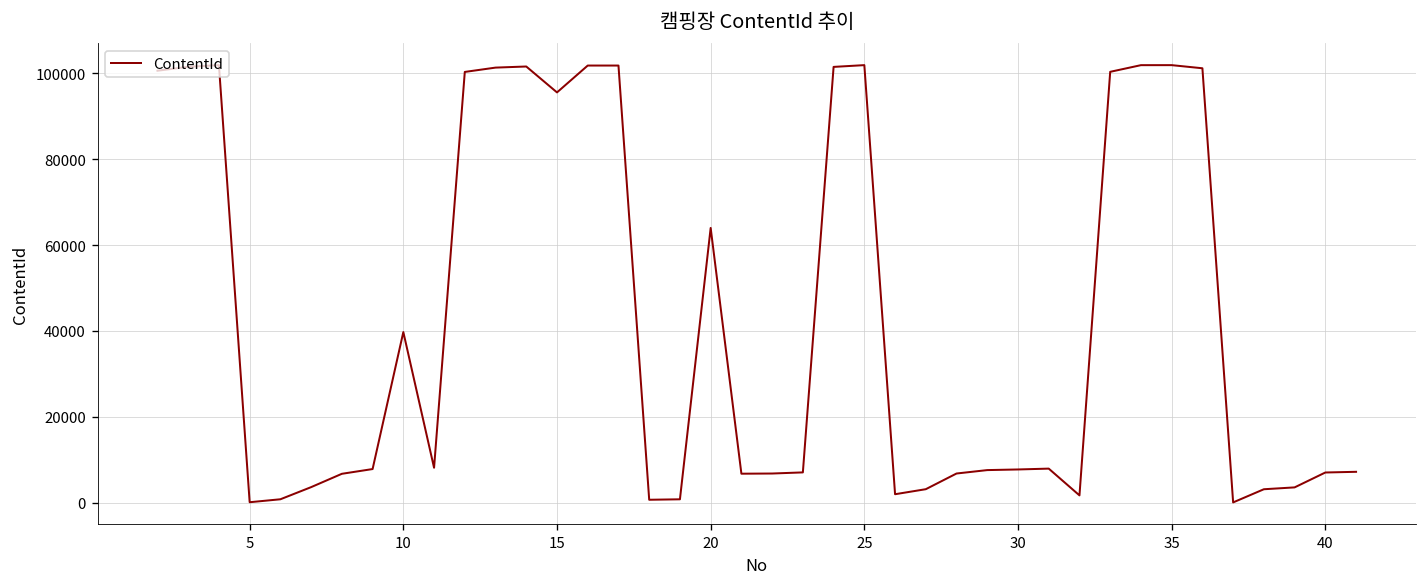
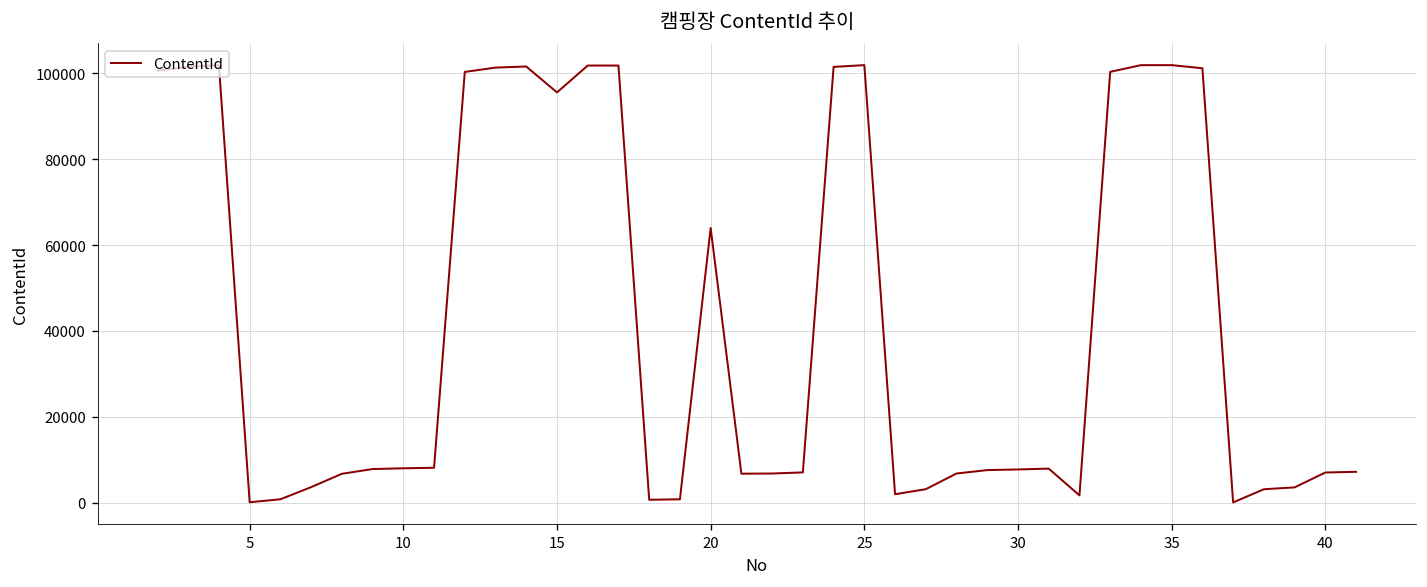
  {
    "5": 0,
-   "10": 40000,
+   "10": 8000,
    "15": 96000,
    "20": 64000,
    "25": 102000,
    "30": 8000,
    "35": 102000,
    "40": 7000
  }
